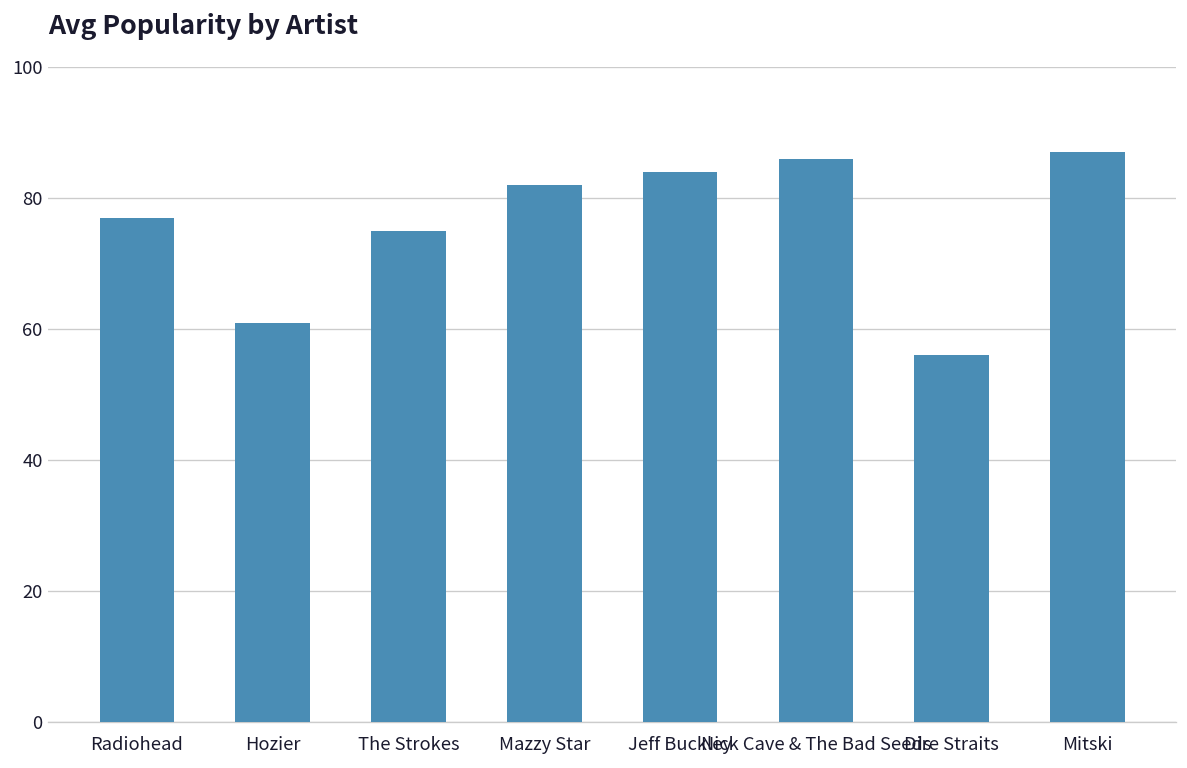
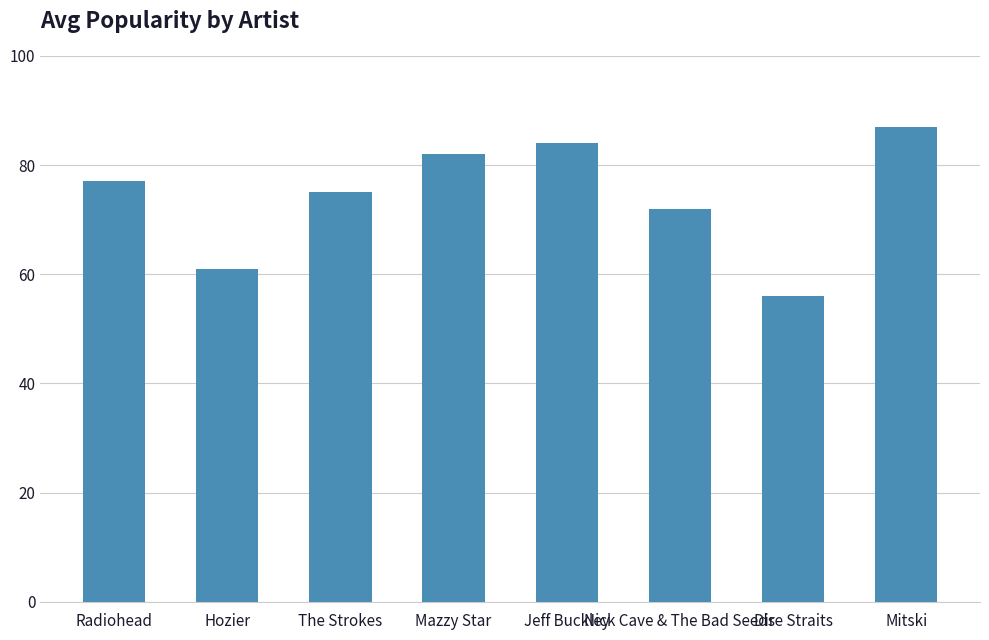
  {
    "Radiohead": 77,
    "Hozier": 61,
    "The Strokes": 75,
    "Mazzy Star": 82,
-   "Nick Cave & The Bad Seeds": 86,
+   "Nick Cave & The Bad Seeds": 72,
    "Mitski": 87
  }
